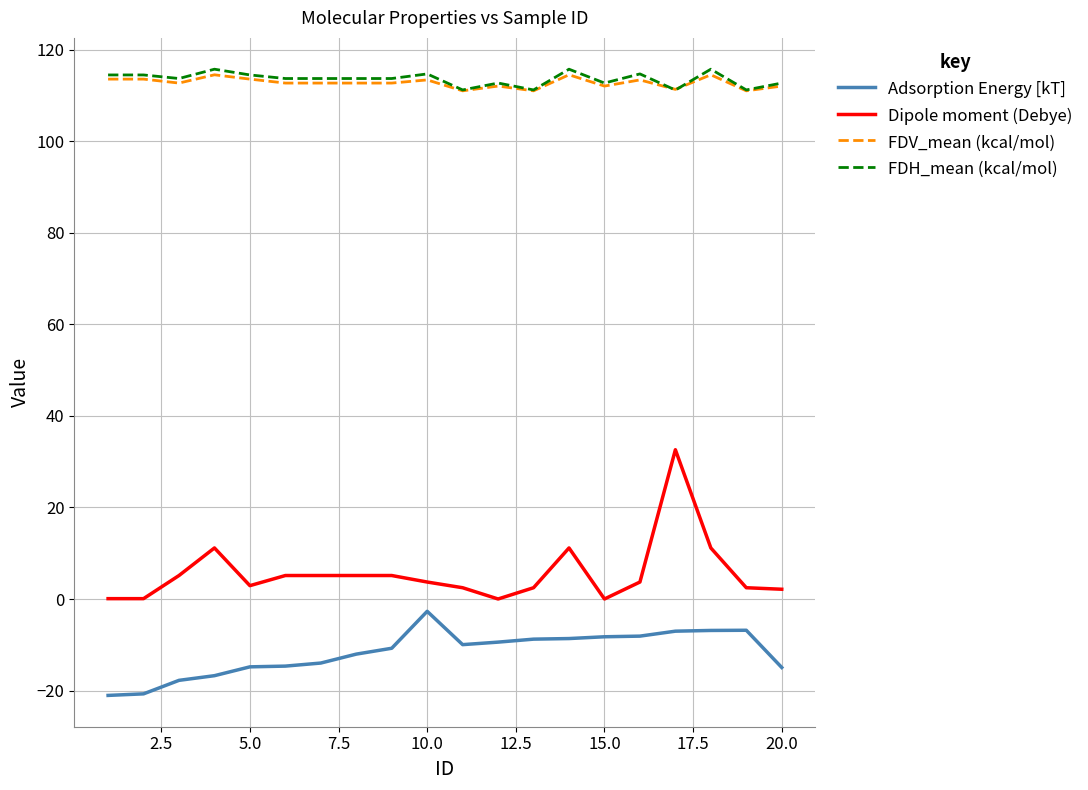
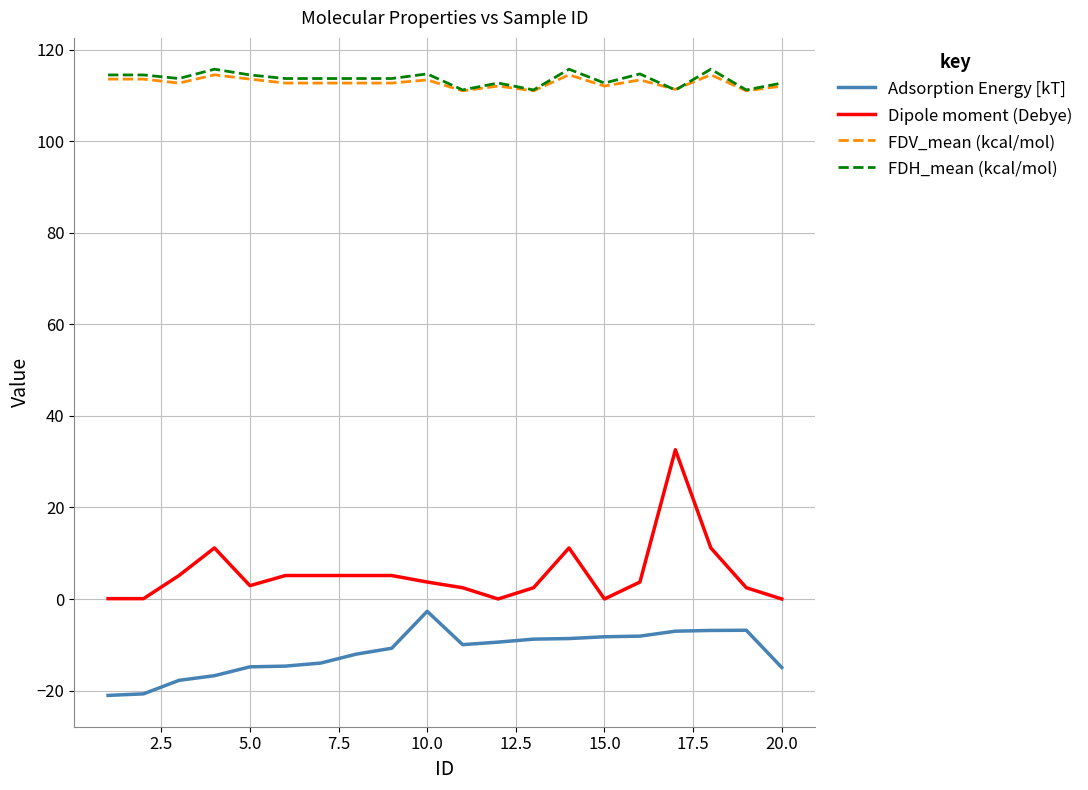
  {
    "Adsorption Energy [kT]": {
      "5.0": -15,
      "10.0": -3,
      "15.0": -8,
      "20.0": -15
    },
    "Dipole moment (Debye)": {
      "5.0": 3,
      "10.0": 4,
      "15.0": 0,
-     "20.0": 2
+     "20.0": 0
    },
    "FDV_mean (kcal/mol)": {
      "5.0": 114,
      "10.0": 113,
      "15.0": 112,
      "20.0": 112
    },
    "FDH_mean (kcal/mol)": {
      "5.0": 114,
      "10.0": 115,
      "15.0": 113,
      "20.0": 113
    }
  }
